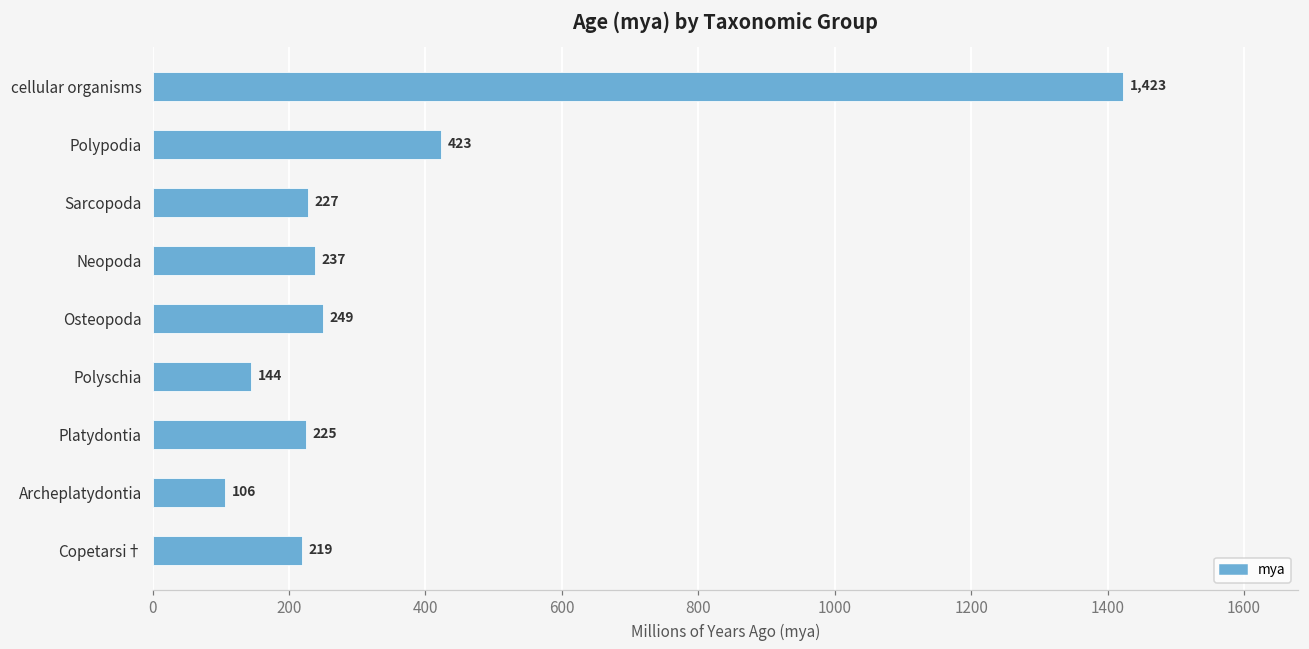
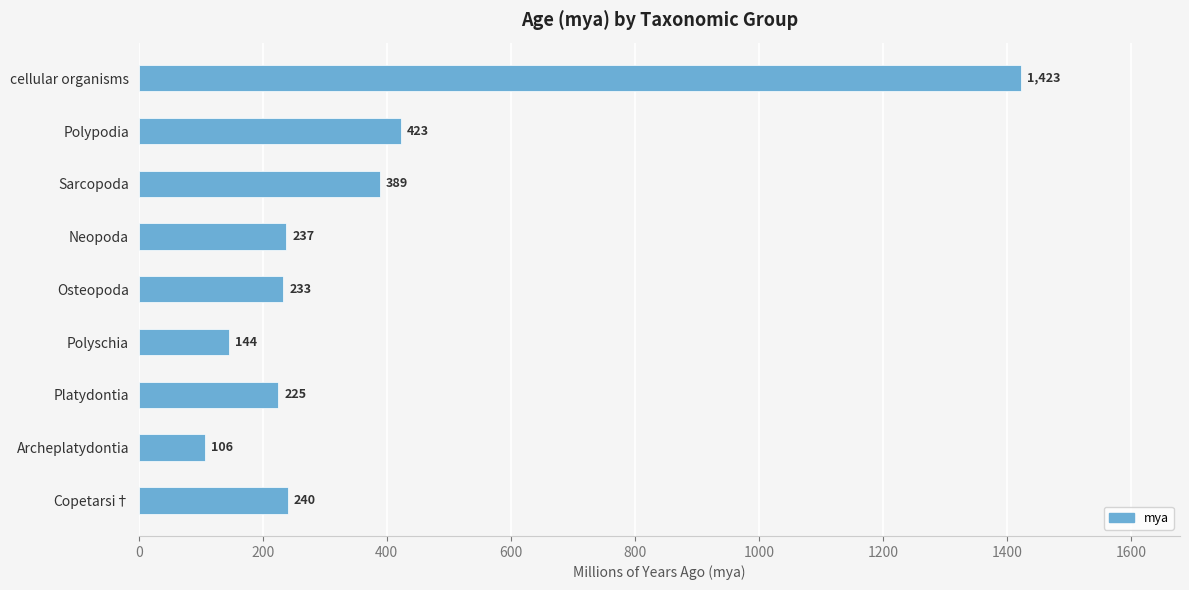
  {
    "cellular organisms": "1,423",
    "Polypodia": "423",
-   "Sarcopoda": "227",
-   "Osteopoda": "249",
+   "Sarcopoda": "389",
+   "Osteopoda": "233",
    "Platydontia": "225",
-   "Copetarsi†": "219"
+   "Copetarsi†": "240"
  }
